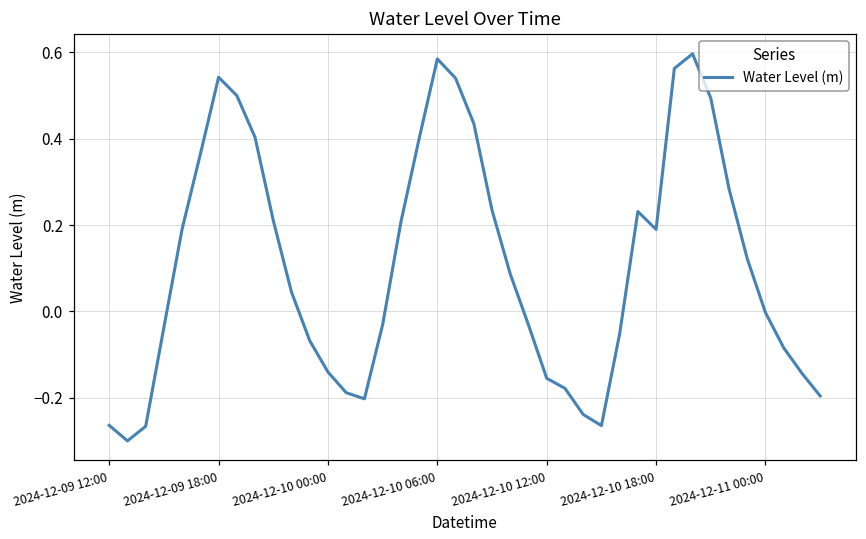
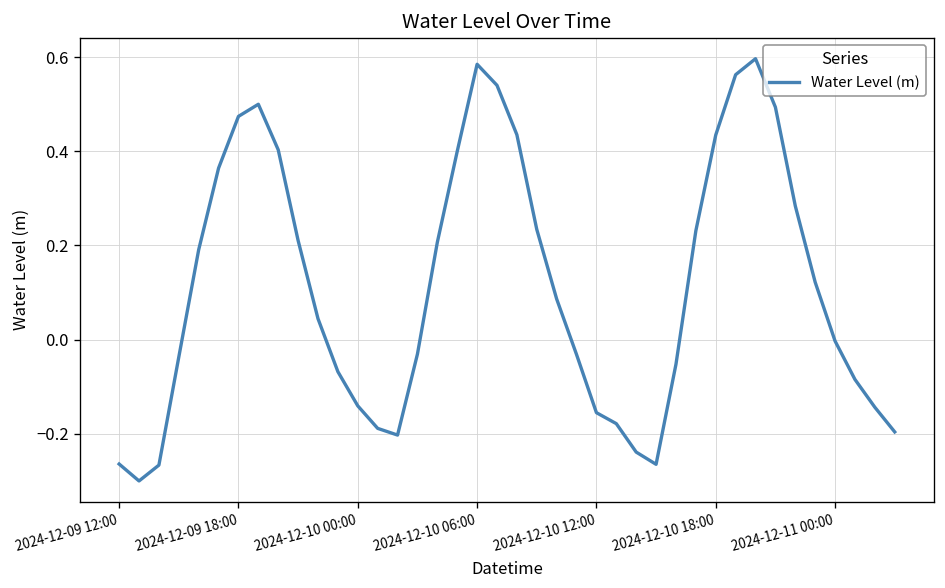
  {
    "2024-12-09 12:00": -0.26,
-   "2024-12-09 18:00": 0.54,
+   "2024-12-09 18:00": 0.47,
    "2024-12-10 00:00": -0.14,
    "2024-12-10 06:00": 0.58,
    "2024-12-10 12:00": -0.16,
-   "2024-12-10 18:00": 0.19,
+   "2024-12-10 18:00": 0.43,
    "2024-12-11 00:00": 0.00
  }
